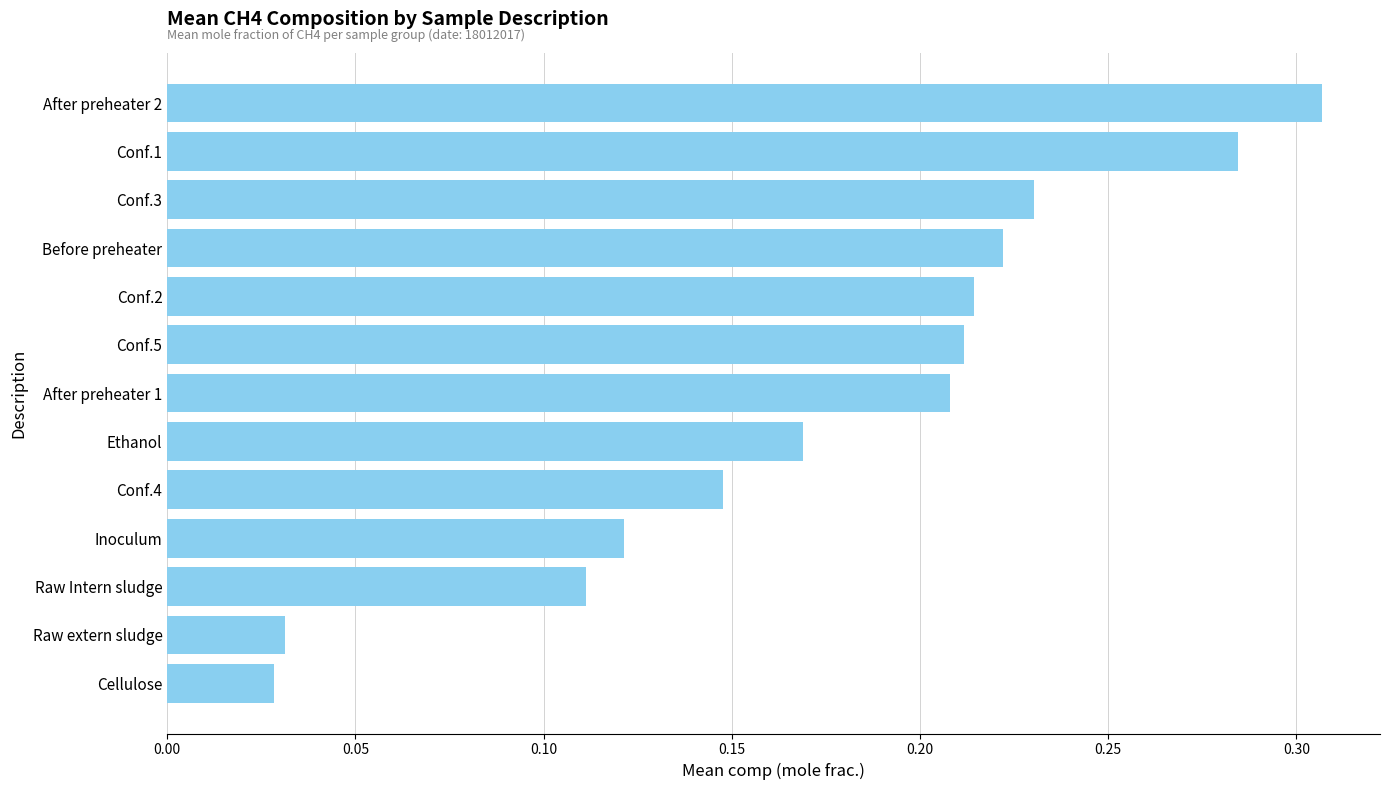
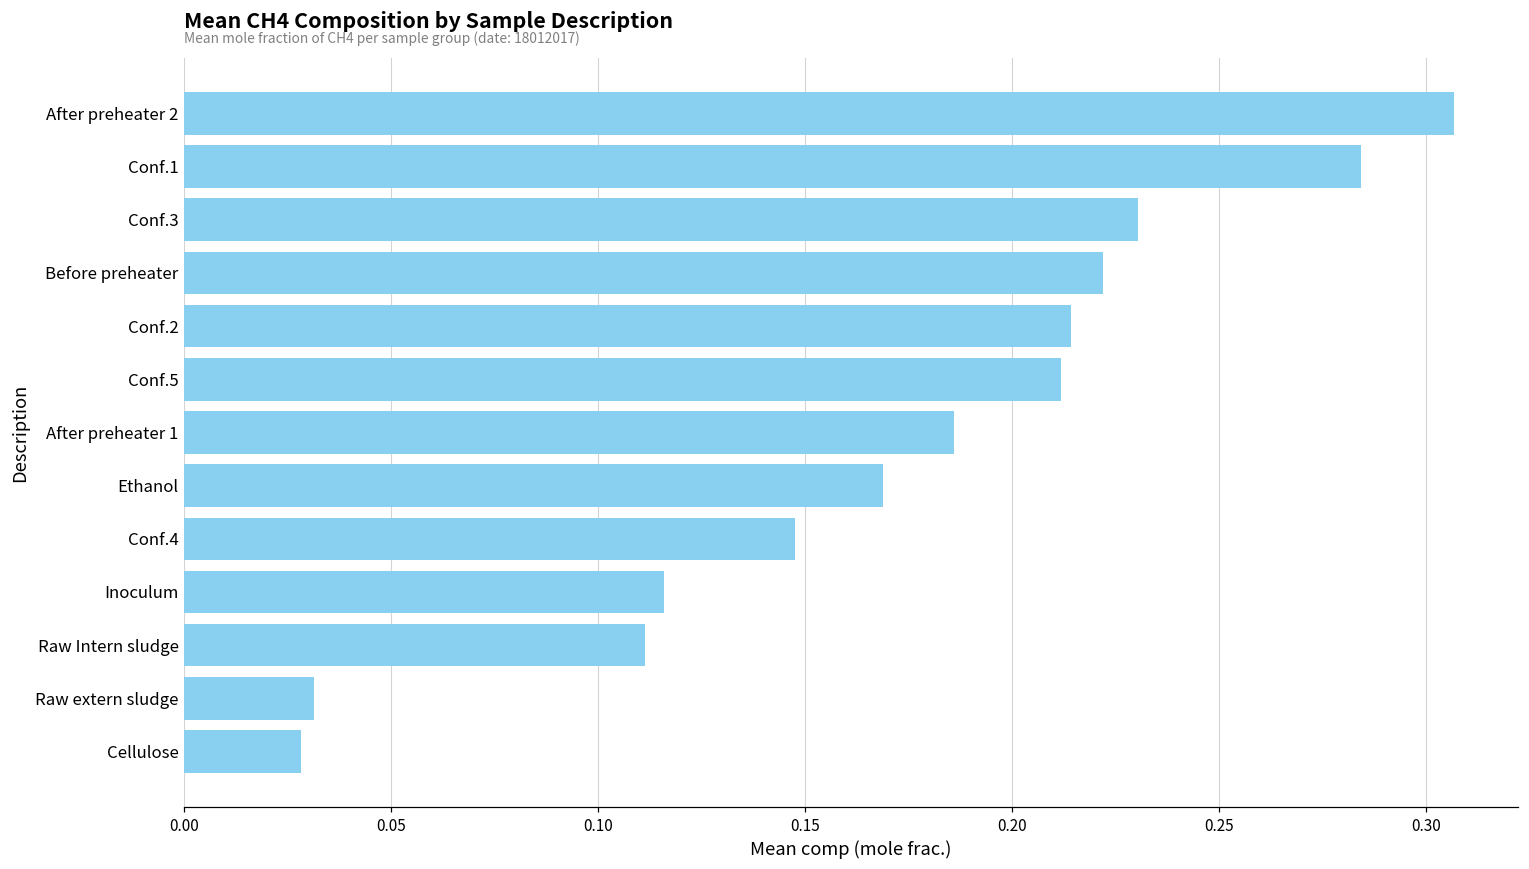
  {
    "After preheater 2": 0.307,
    "Conf.1": 0.284,
    "Conf.3": 0.230,
    "Before preheater": 0.222,
    "Conf.2": 0.214,
    "Conf.5": 0.212,
-   "After preheater 1": 0.208,
+   "After preheater 1": 0.186,
    "Ethanol": 0.169,
    "Conf.4": 0.148,
-   "Inoculum": 0.121,
+   "Inoculum": 0.116,
    "Raw Intern sludge": 0.111,
    "Raw extern sludge": 0.031,
    "Cellulose": 0.028
  }
